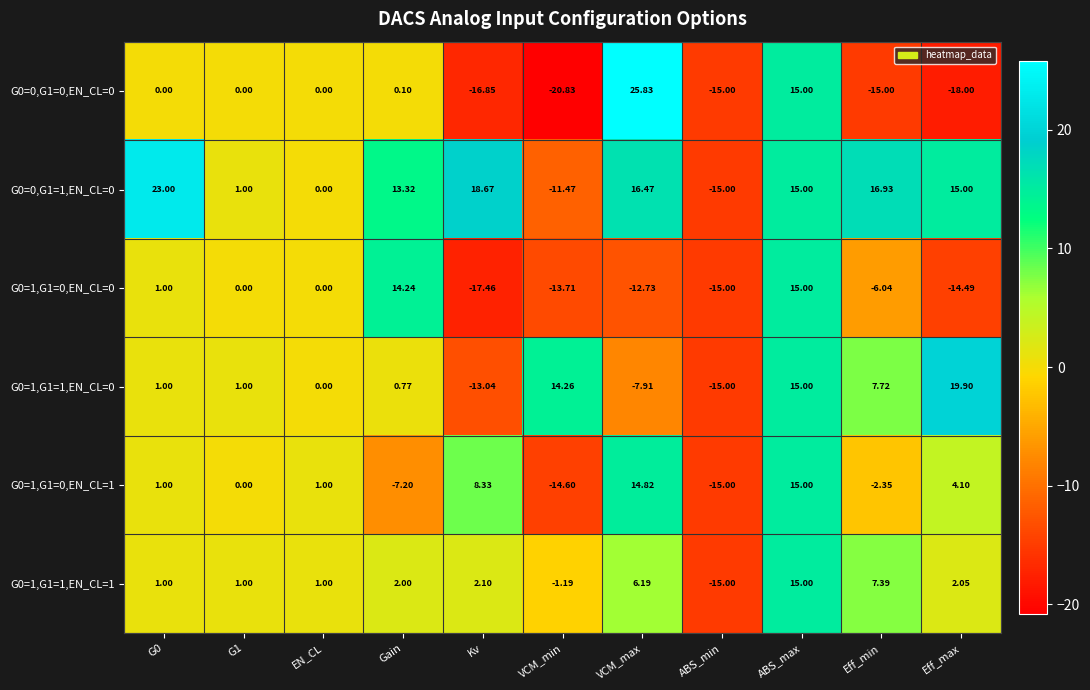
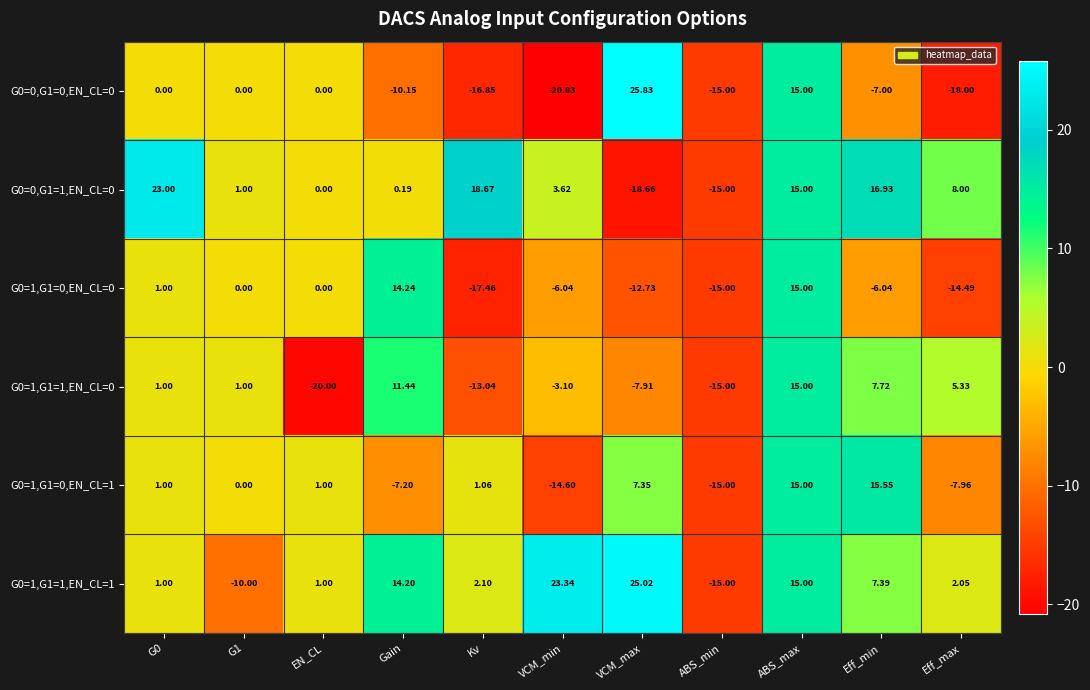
  {
    "G0=0,G1=0,EN_CL=0": {
      "G0": 0.00,
      "G1": 0.00,
      "EN_CL": 0.00,
-     "Gain": 0.10,
+     "Gain": -10.15,
      "Kv": -16.85,
      "VCM_min": -20.83,
      "VCM_max": 25.83,
      "ABS_min": -15.00,
      "ABS_max": 15.00,
-     "Eff_min": -15.00,
+     "Eff_min": -7.00,
      "Eff_max": -18.00
    },
    "G0=0,G1=1,EN_CL=0": {
      "G0": 23.00,
      "G1": 1.00,
      "EN_CL": 0.00,
-     "Gain": 13.32,
+     "Gain": 0.19,
      "Kv": 18.67,
-     "VCM_min": -11.47,
-     "VCM_max": 16.47,
+     "VCM_min": 3.62,
+     "VCM_max": -18.66,
      "ABS_min": -15.00,
      "ABS_max": 15.00,
      "Eff_min": 16.93,
-     "Eff_max": 15.00
+     "Eff_max": 8.00
    },
    "G0=1,G1=0,EN_CL=0": {
      "G0": 1.00,
      "G1": 0.00,
      "EN_CL": 0.00,
      "Gain": 14.24,
      "Kv": -17.46,
-     "VCM_min": -13.71,
+     "VCM_min": -6.04,
      "VCM_max": -12.73,
      "ABS_min": -15.00,
      "ABS_max": 15.00,
      "Eff_min": -6.04,
      "Eff_max": -14.49
    },
    "G0=1,G1=1,EN_CL=0": {
      "G0": 1.00,
      "G1": 1.00,
-     "EN_CL": 0.00,
-     "Gain": 0.77,
+     "EN_CL": -20.00,
+     "Gain": 11.44,
      "Kv": -13.04,
-     "VCM_min": 14.26,
+     "VCM_min": -3.10,
      "VCM_max": -7.91,
      "ABS_min": -15.00,
      "ABS_max": 15.00,
      "Eff_min": 7.72,
-     "Eff_max": 19.90
+     "Eff_max": 5.33
    },
    "G0=1,G1=0,EN_CL=1": {
      "G0": 1.00,
      "G1": 0.00,
      "EN_CL": 1.00,
      "Gain": -7.20,
-     "Kv": 8.33,
+     "Kv": 1.06,
      "VCM_min": -14.60,
-     "VCM_max": 14.82,
+     "VCM_max": 7.35,
      "ABS_min": -15.00,
      "ABS_max": 15.00,
-     "Eff_min": -2.35,
-     "Eff_max": 4.10
+     "Eff_min": 15.55,
+     "Eff_max": -7.96
    },
    "G0=1,G1=1,EN_CL=1": {
      "G0": 1.00,
-     "G1": 1.00,
+     "G1": -10.00,
      "EN_CL": 1.00,
-     "Gain": 2.00,
+     "Gain": 14.20,
      "Kv": 2.10,
-     "VCM_min": -1.19,
-     "VCM_max": 6.19,
+     "VCM_min": 23.34,
+     "VCM_max": 25.02,
      "ABS_min": -15.00,
      "ABS_max": 15.00,
      "Eff_min": 7.39,
      "Eff_max": 2.05
    }
  }
